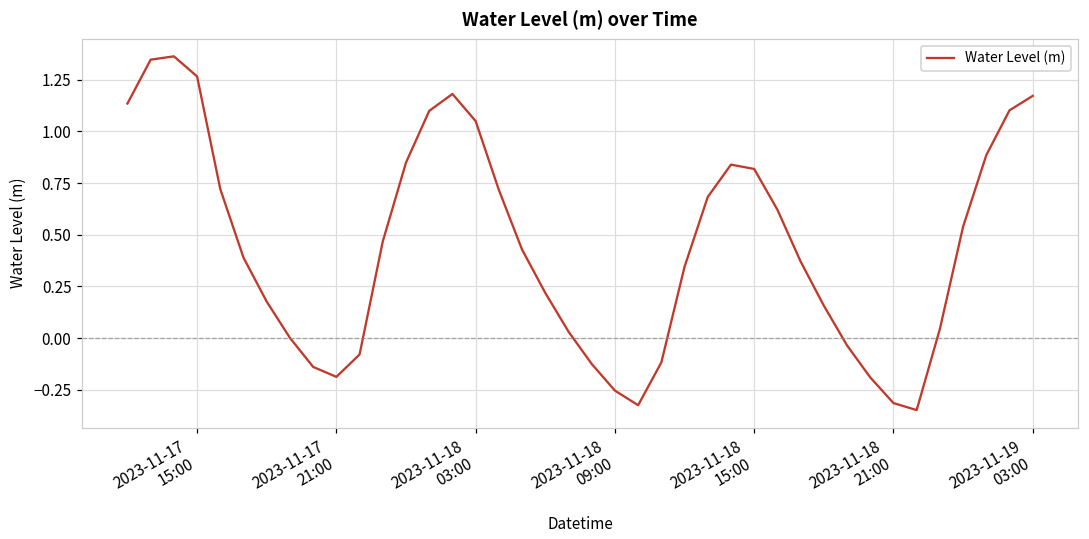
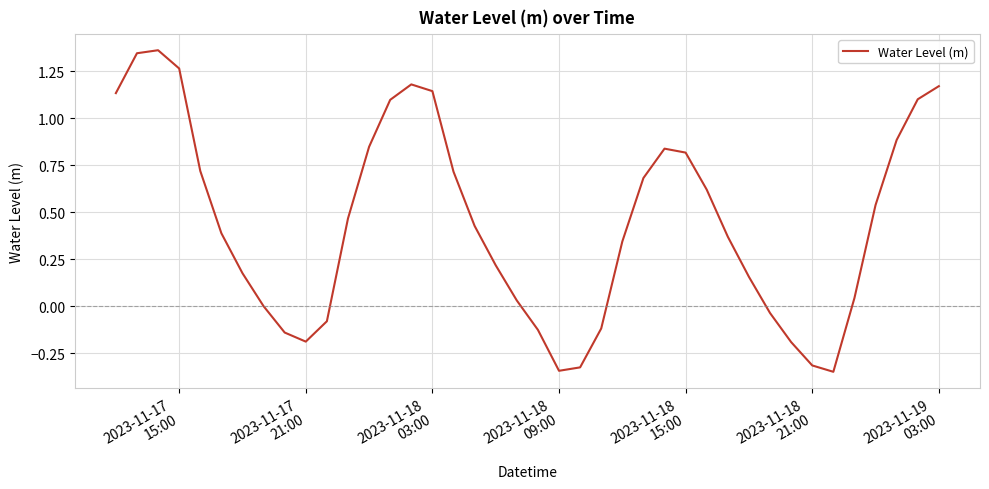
  {
    "2023-11-17 15:00": 1.27,
    "2023-11-17 21:00": -0.19,
-   "2023-11-18 03:00": 1.05,
-   "2023-11-18 09:00": -0.25,
+   "2023-11-18 03:00": 1.15,
+   "2023-11-18 09:00": -0.34,
    "2023-11-18 15:00": 0.82,
    "2023-11-18 21:00": -0.31,
    "2023-11-19 03:00": 1.17
  }
